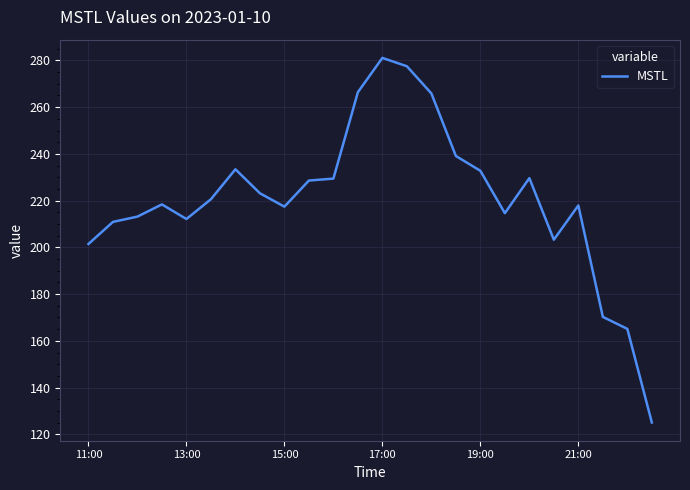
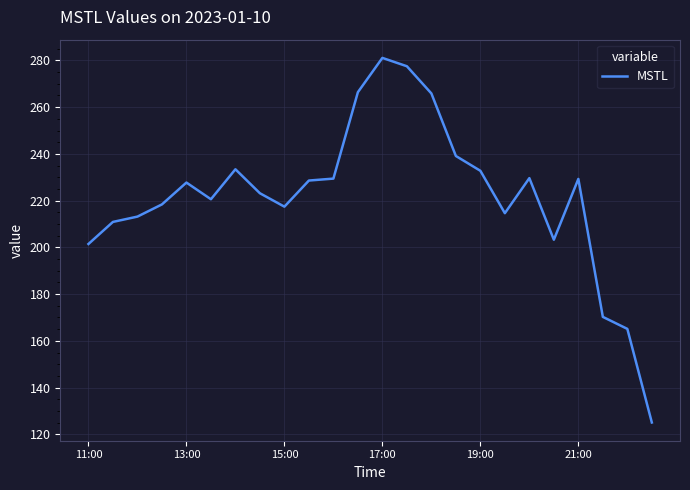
  {
    "11:00": 201,
-   "13:00": 212,
+   "13:00": 228,
    "15:00": 217,
    "17:00": 281,
    "19:00": 233,
-   "21:00": 218
+   "21:00": 229
  }
